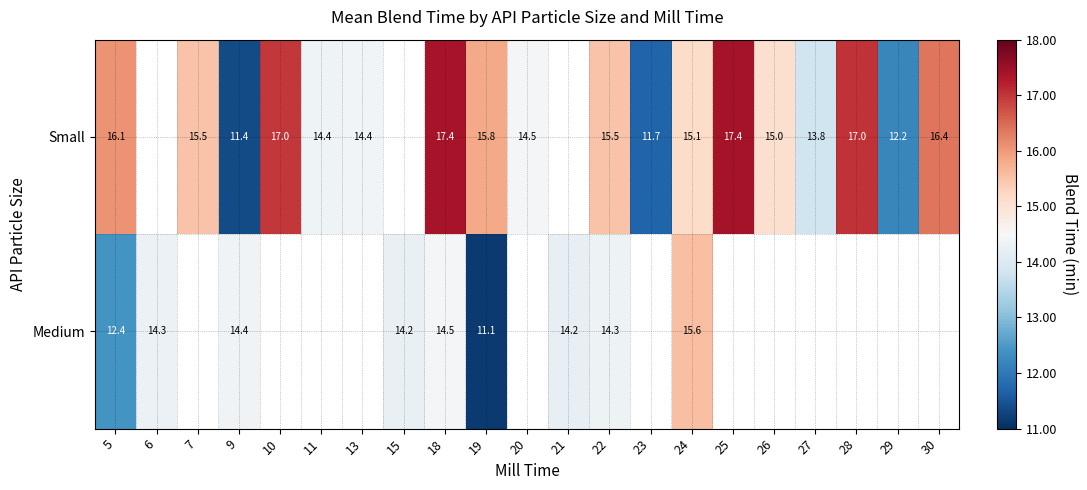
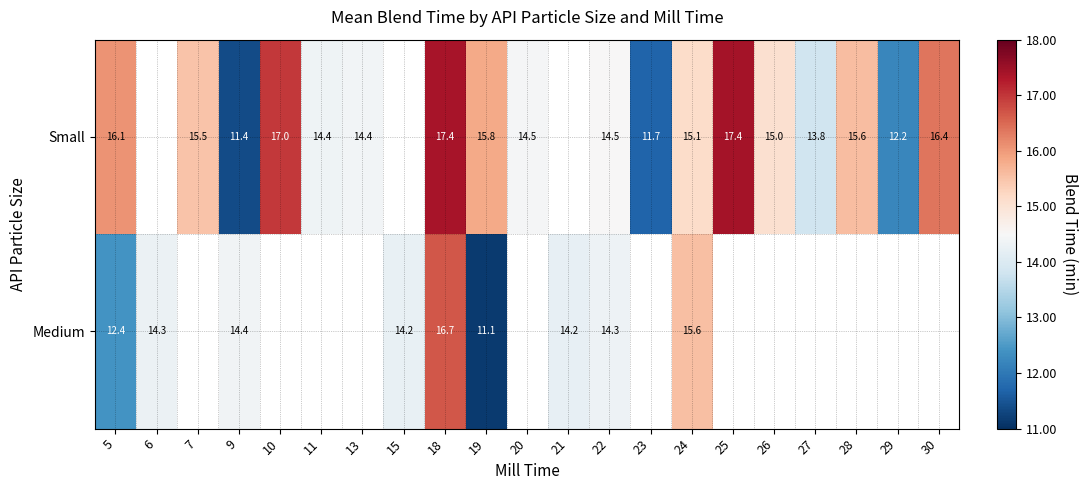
  {
    "Small": {
      "5": 16.1,
      "7": 15.5,
      "9": 11.4,
      "10": 17.0,
      "11": 14.4,
      "13": 14.4,
      "18": 17.4,
      "19": 15.8,
      "20": 14.5,
-     "22": 15.5,
+     "22": 14.5,
      "23": 11.7,
      "24": 15.1,
      "25": 17.4,
      "26": 15.0,
      "27": 13.8,
-     "28": 17.0,
+     "28": 15.6,
      "29": 12.2,
      "30": 16.4
    },
    "Medium": {
      "5": 12.4,
      "6": 14.3,
      "9": 14.4,
      "15": 14.2,
-     "18": 14.5,
+     "18": 16.7,
      "19": 11.1,
      "21": 14.2,
      "22": 14.3,
      "24": 15.6
    }
  }
